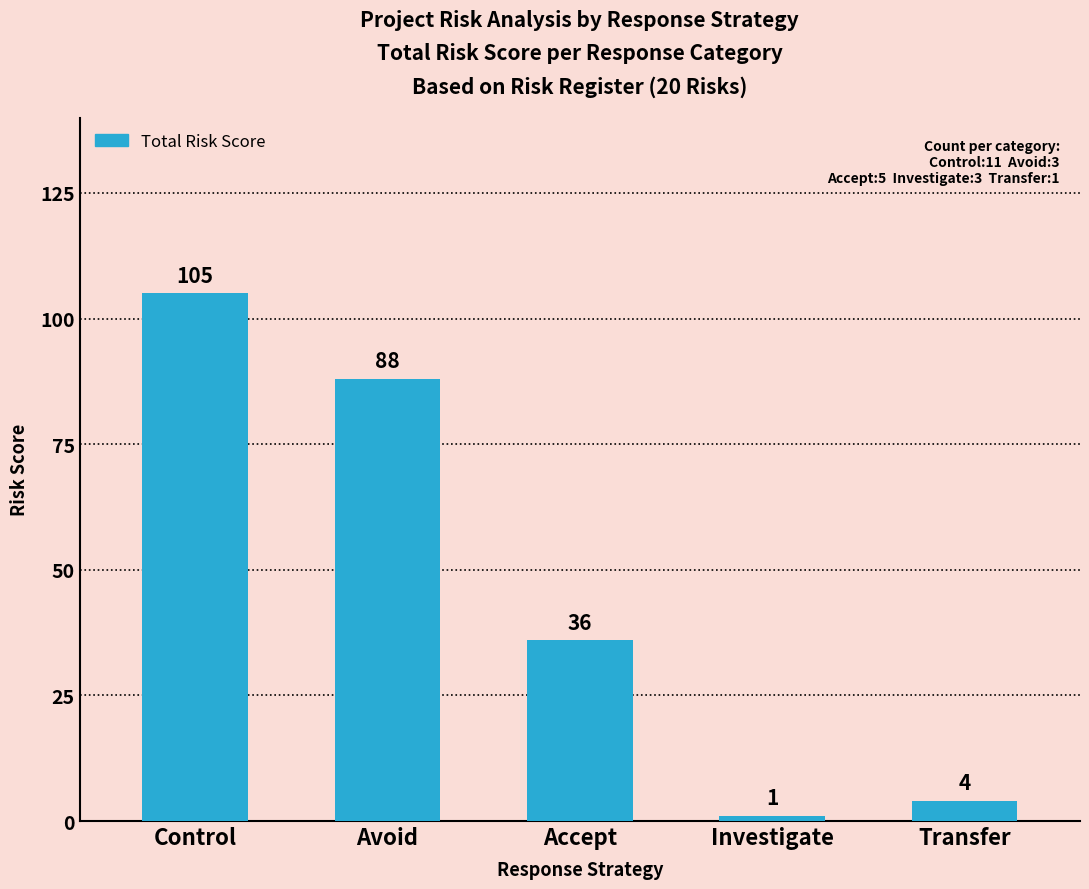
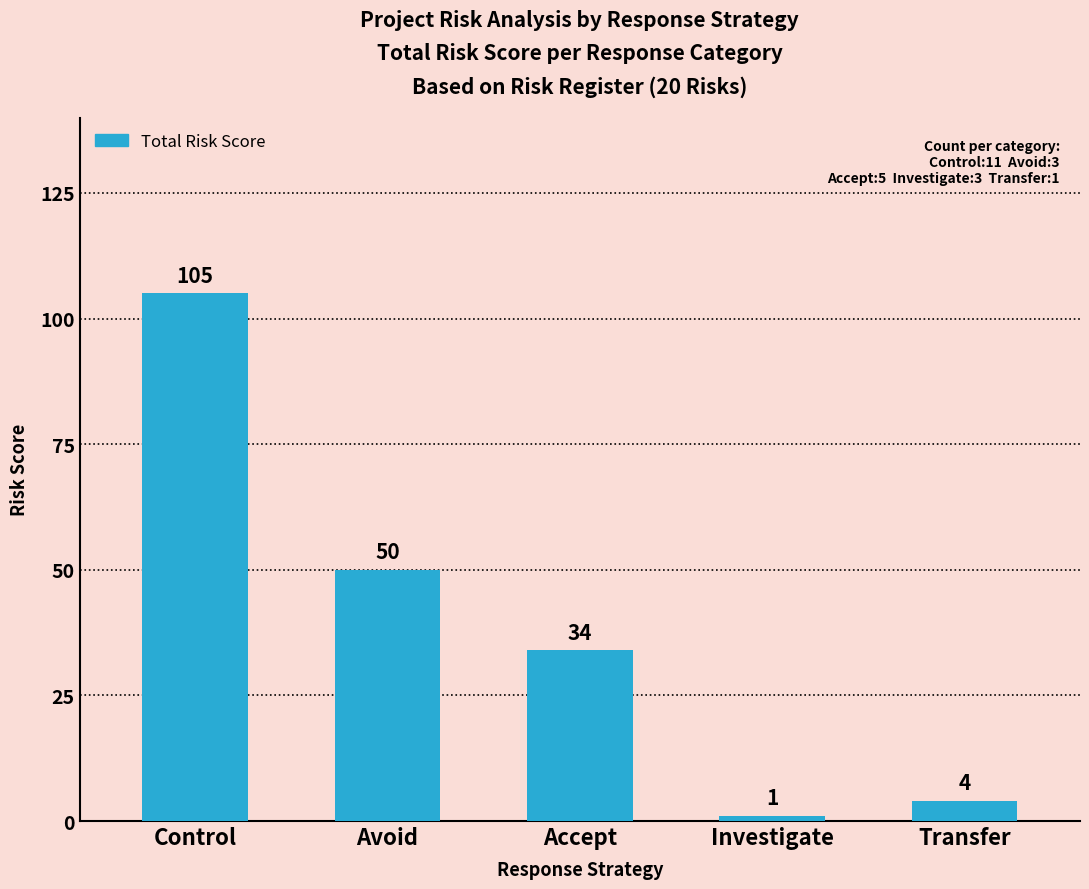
  {
    "Control": 105,
-   "Avoid": 88,
-   "Accept": 36,
+   "Avoid": 50,
+   "Accept": 34,
    "Investigate": 1,
    "Transfer": 4
  }
